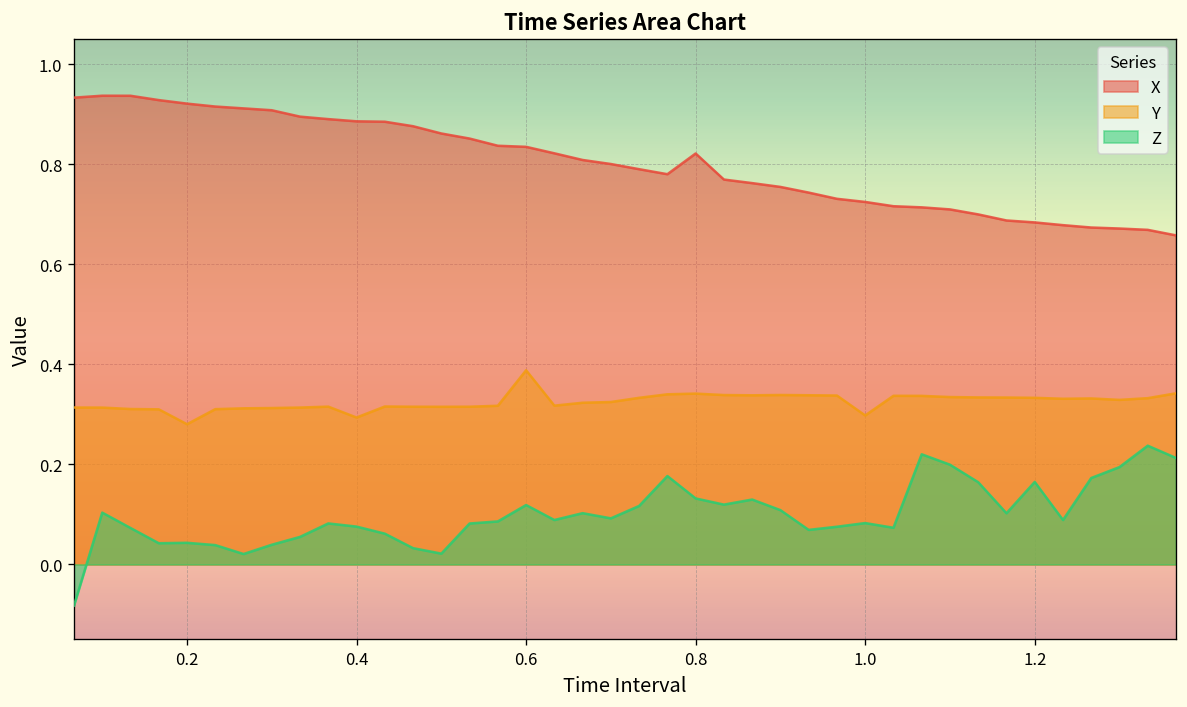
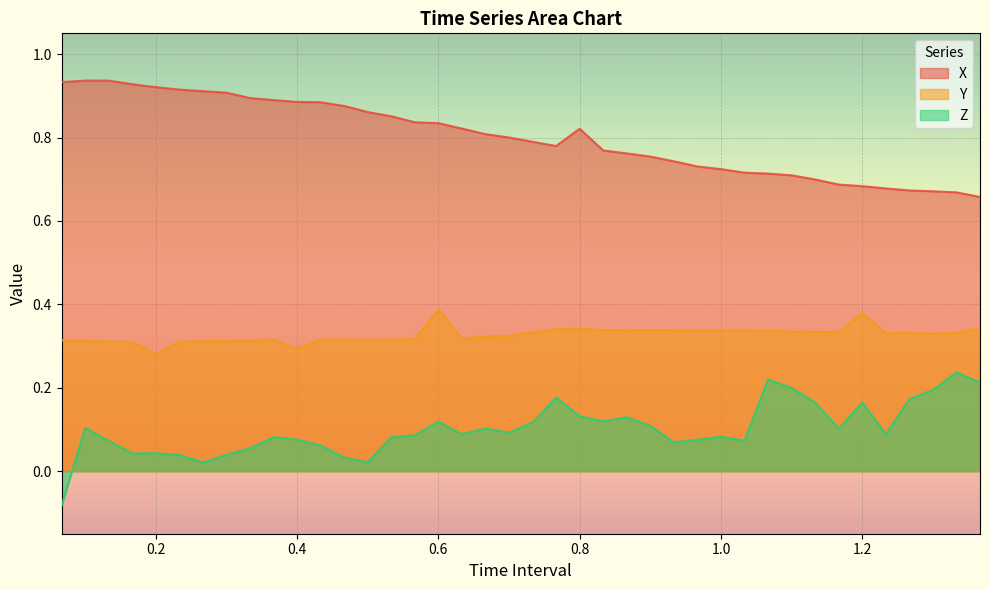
  {
    "X": {
      "0.2": 0.92,
      "0.4": 0.89,
      "0.6": 0.83,
      "0.8": 0.82,
      "1.0": 0.72,
      "1.2": 0.68
    },
    "Y": {
      "0.2": 0.28,
      "0.4": 0.29,
      "0.6": 0.39,
      "0.8": 0.34,
-     "1.0": 0.30,
-     "1.2": 0.33
+     "1.0": 0.34,
+     "1.2": 0.38
    }
  }
